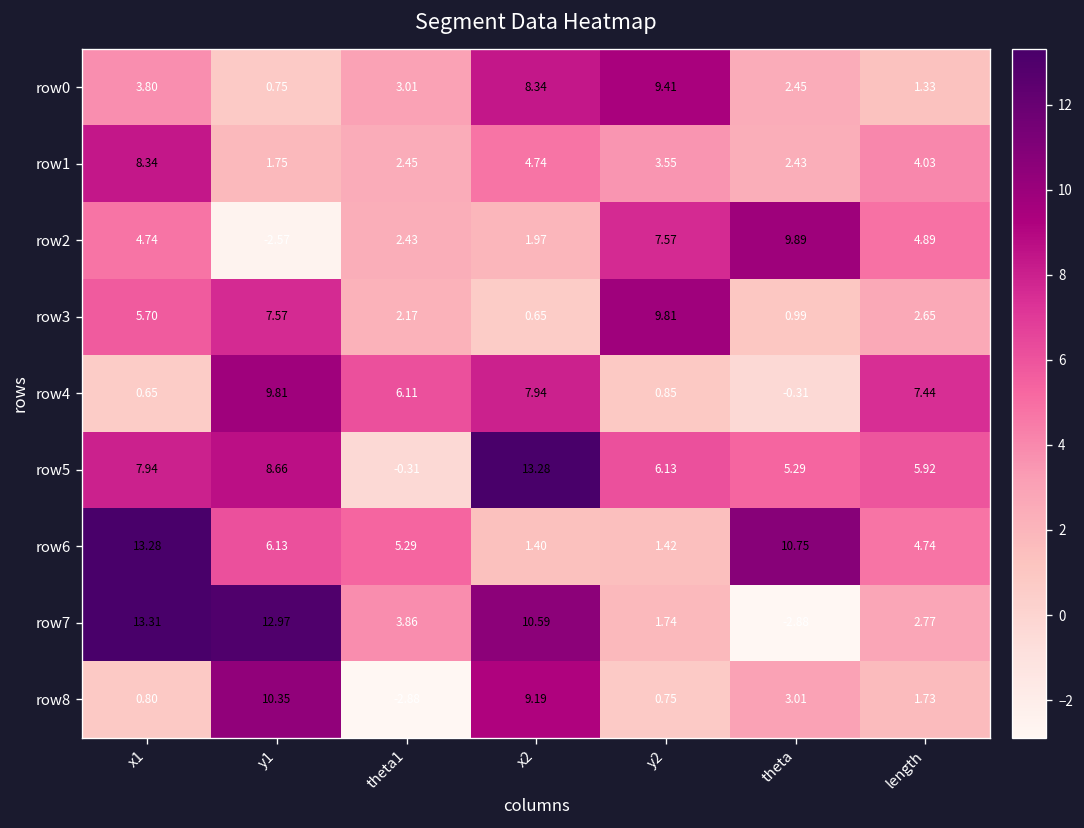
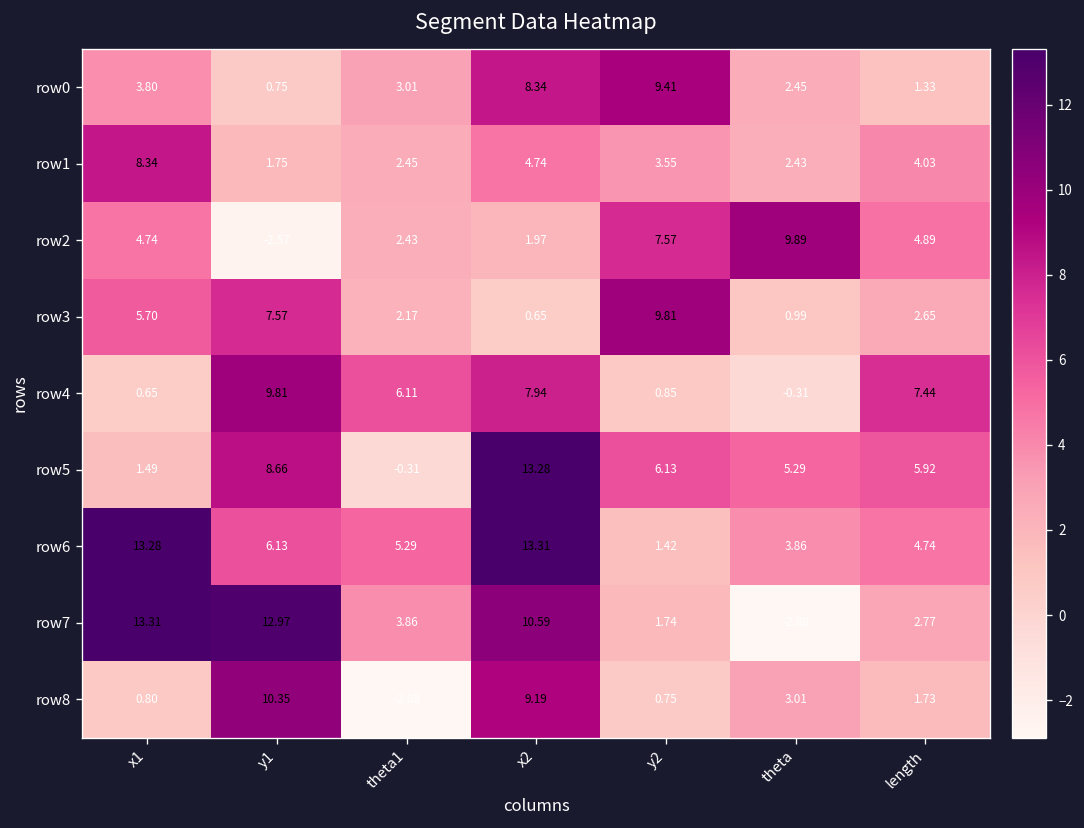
  {
    "row0": {
      "x1": 3.80,
      "y1": 0.75,
      "theta1": 3.01,
      "x2": 8.34,
      "y2": 9.41,
      "theta": 2.45,
      "length": 1.33
    },
    "row1": {
      "x1": 8.34,
      "y1": 1.75,
      "theta1": 2.45,
      "x2": 4.74,
      "y2": 3.55,
      "theta": 2.43,
      "length": 4.03
    },
    "row2": {
      "x1": 4.74,
      "theta1": 2.43,
      "x2": 1.97,
      "y2": 7.57,
      "theta": 9.89,
      "length": 4.89
    },
    "row3": {
      "x1": 5.70,
      "y1": 7.57,
      "theta1": 2.17,
      "x2": 0.65,
      "y2": 9.81,
      "theta": 0.99,
      "length": 2.65
    },
    "row4": {
      "x1": 0.65,
      "y1": 9.81,
      "theta1": 6.11,
      "x2": 7.94,
      "y2": 0.85,
      "length": 7.44
    },
    "row5": {
-     "x1": 7.94,
+     "x1": 1.49,
      "y1": 8.66,
      "x2": 13.28,
      "y2": 6.13,
      "theta": 5.29,
      "length": 5.92
    },
    "row6": {
      "x1": 13.28,
      "y1": 6.13,
      "theta1": 5.29,
-     "x2": 1.40,
+     "x2": 13.31,
      "y2": 1.42,
-     "theta": 10.75,
+     "theta": 3.86,
      "length": 4.74
    },
    "row7": {
      "x1": 13.31,
      "y1": 12.97,
      "theta1": 3.86,
      "x2": 10.59,
      "y2": 1.74,
      "length": 2.77
    },
    "row8": {
      "x1": 0.80,
      "y1": 10.35,
      "x2": 9.19,
      "y2": 0.75,
      "theta": 3.01,
      "length": 1.73
    }
  }
